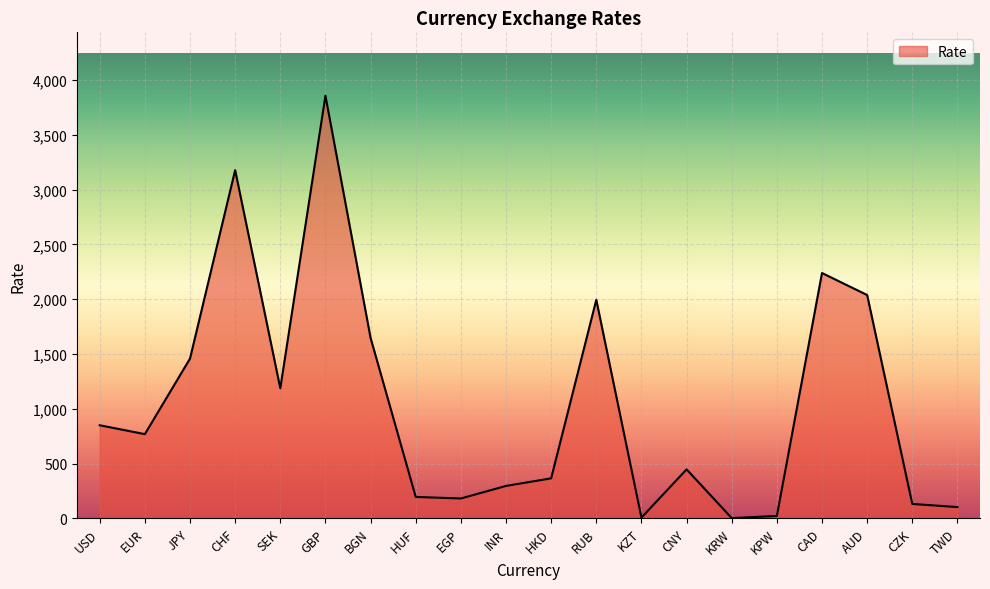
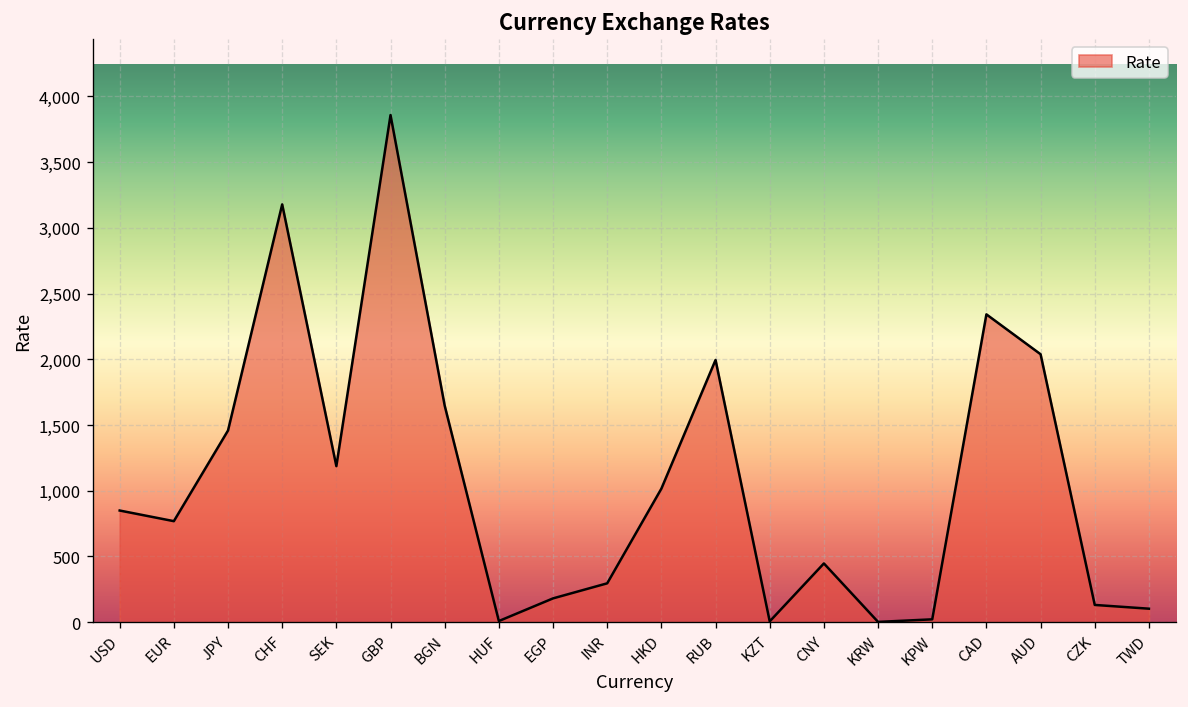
  {
    "USD": "850",
    "EUR": "770",
    "JPY": "1,460",
    "CHF": "3,180",
    "SEK": "1,190",
    "GBP": "3,860",
    "BGN": "1,650",
-   "HUF": "200",
+   "HUF": "10",
    "EGP": "180",
    "INR": "300",
-   "HKD": "370",
+   "HKD": "1,020",
    "RUB": "1,990",
    "KZT": "10",
    "CNY": "450",
    "KRW": "0",
    "KPW": "20",
-   "CAD": "2,240",
+   "CAD": "2,340",
    "AUD": "2,040",
    "CZK": "130",
    "TWD": "100"
  }
